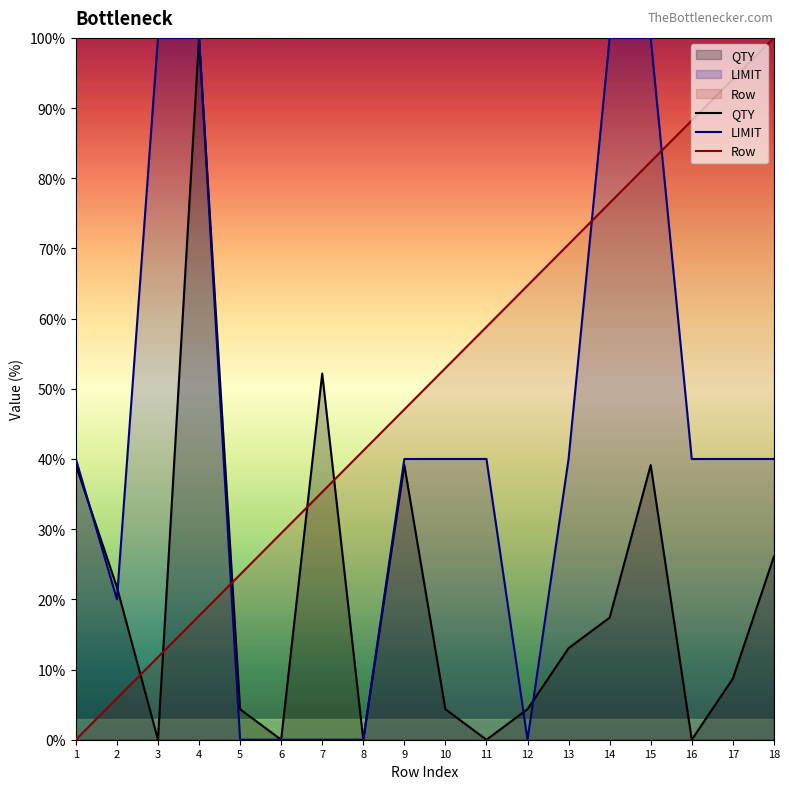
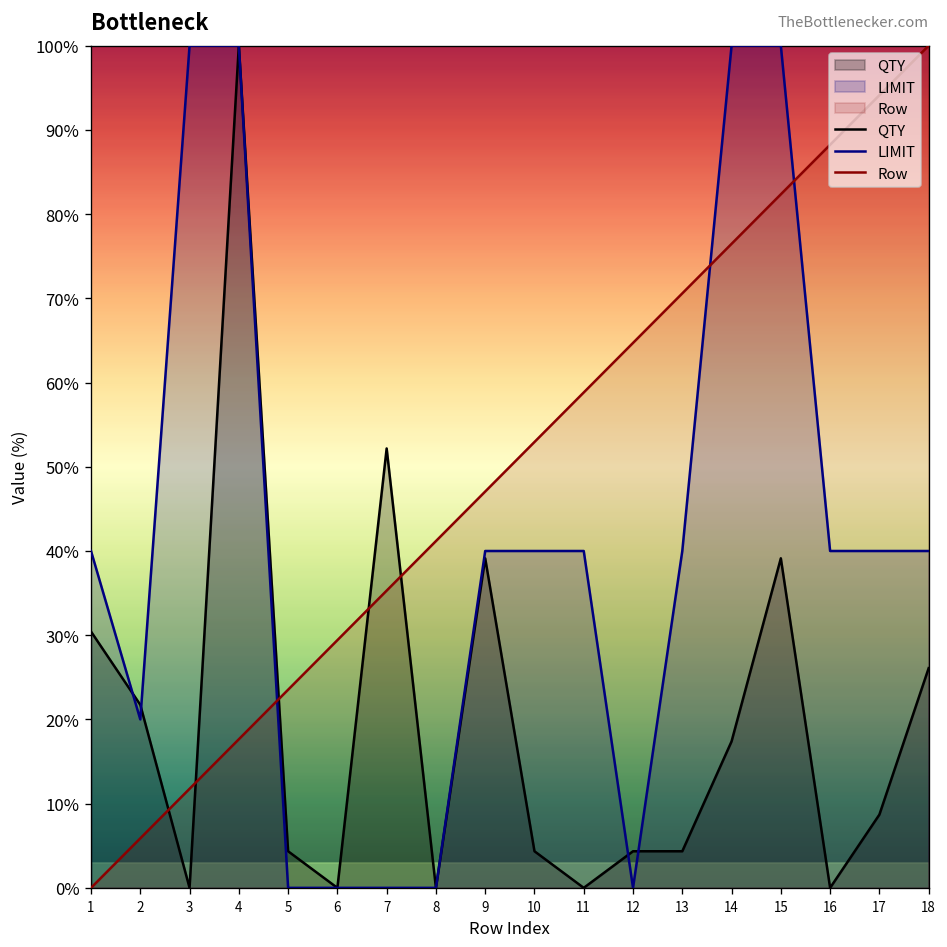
  {
    "QTY": {
-     "1": "39%",
+     "1": "30%",
      "2": "22%",
      "5": "4%",
      "7": "52%",
      "9": "39%",
      "10": "4%",
      "12": "4%",
-     "13": "13%",
+     "13": "4%",
      "14": "17%",
      "15": "39%",
      "17": "9%",
      "18": "26%"
    }
  }
